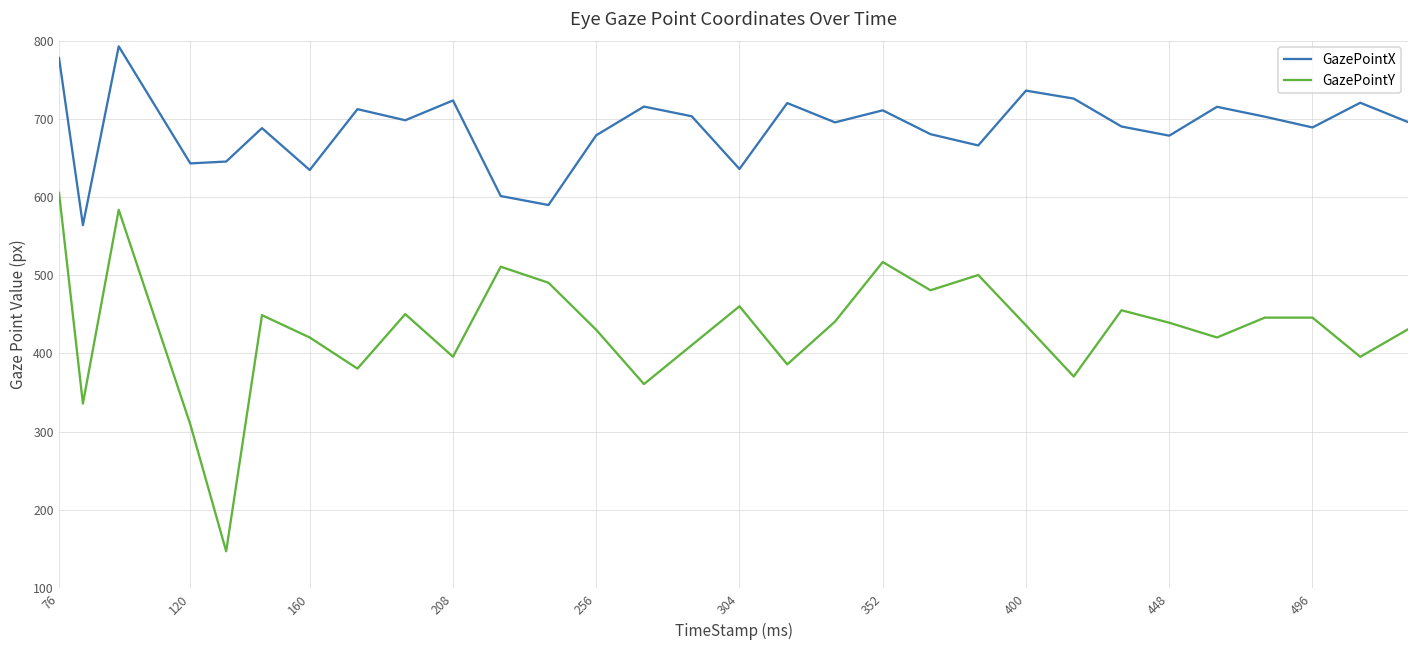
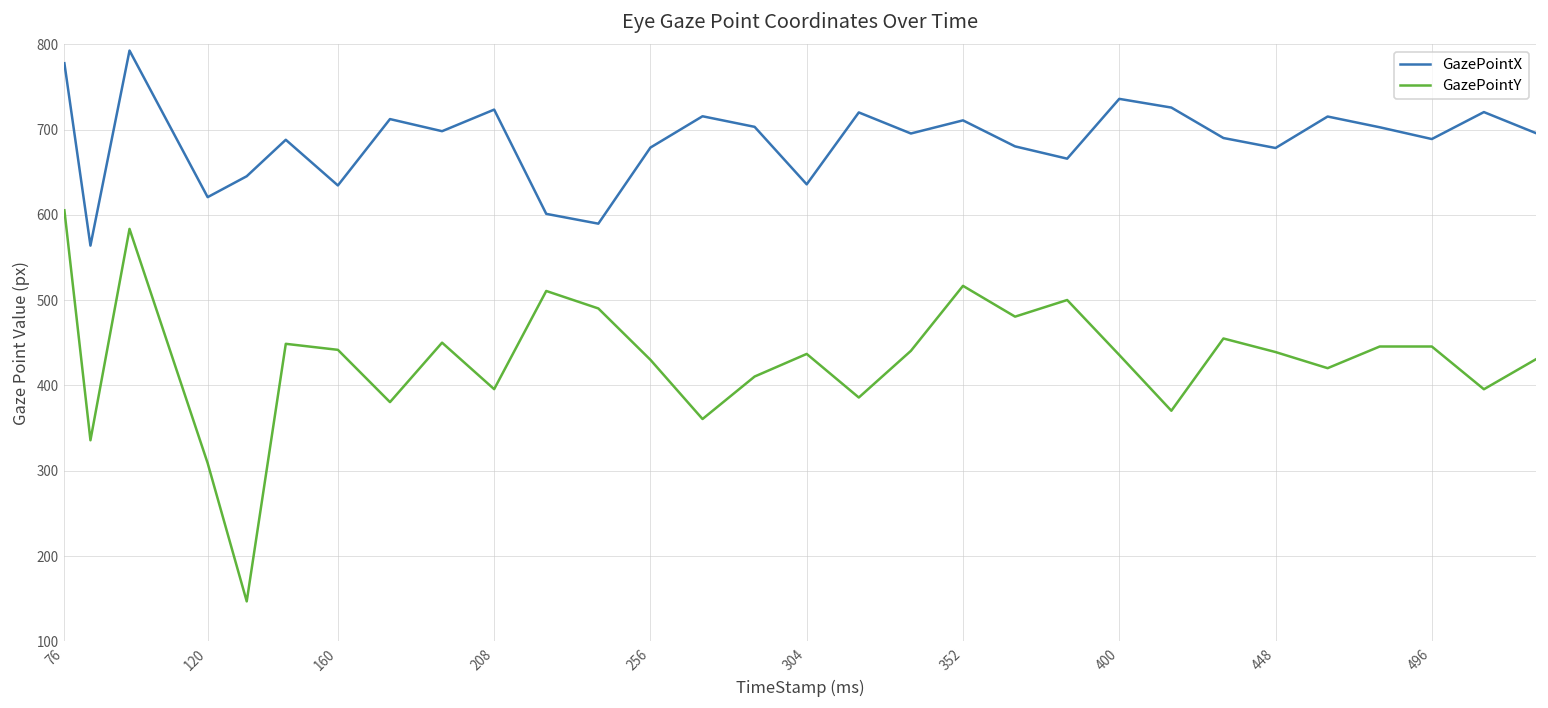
  {
    "GazePointX": {
      "76": 780,
-     "120": 640,
+     "120": 620,
      "160": 630,
      "208": 720,
      "256": 680,
      "304": 640,
      "352": 710,
      "400": 740,
      "448": 680,
      "496": 690
    },
    "GazePointY": {
      "76": 610,
      "120": 310,
-     "160": 420,
+     "160": 440,
      "208": 400,
      "256": 430,
-     "304": 460,
+     "304": 440,
      "352": 520,
      "400": 440,
      "448": 440,
      "496": 450
    }
  }
